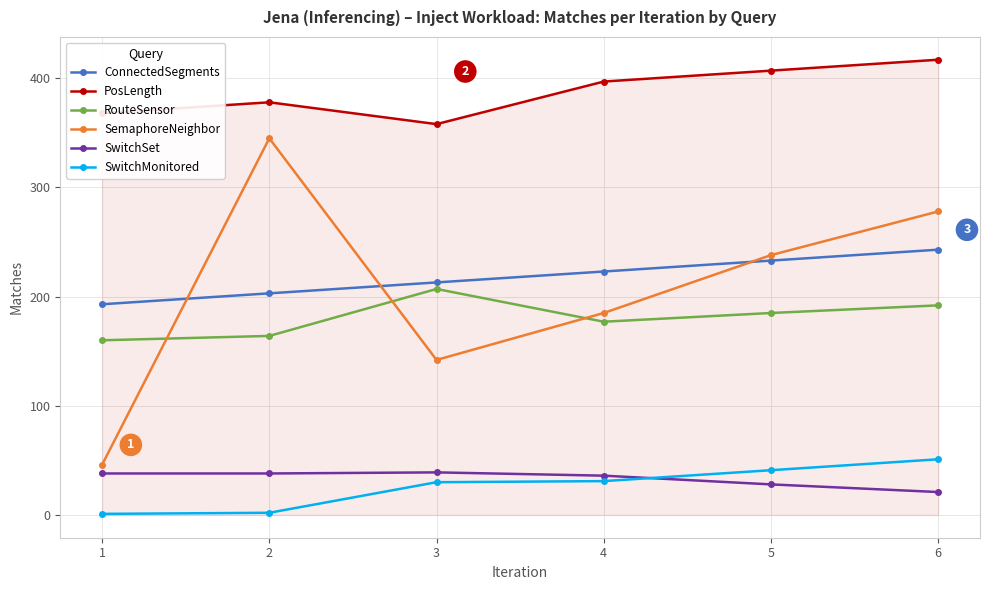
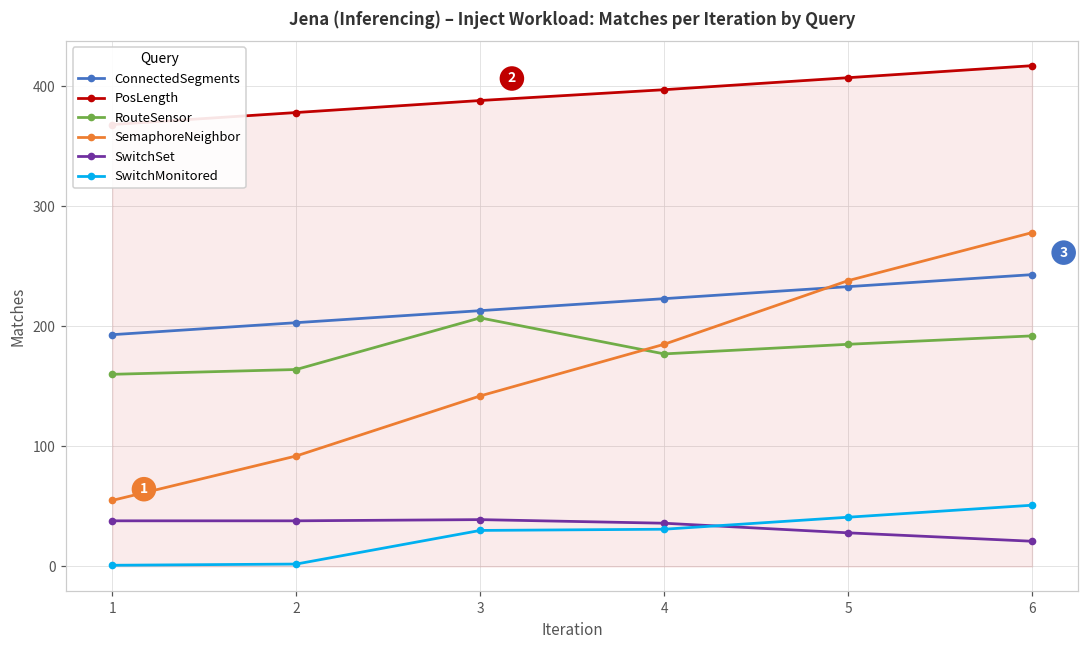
  {
    "ConnectedSegments": {
      "1": 193,
      "2": 203,
      "3": 213,
      "4": 223,
      "5": 233,
      "6": 243
    },
    "PosLength": {
      "2": 378,
-     "3": 358,
+     "3": 388,
      "4": 397,
      "5": 407,
      "6": 417
    },
    "RouteSensor": {
      "1": 160,
      "2": 164,
      "3": 207,
      "4": 177,
      "5": 185,
      "6": 192
    },
    "SemaphoreNeighbor": {
-     "1": 46,
-     "2": 345,
+     "1": 55,
+     "2": 92,
      "3": 142,
      "4": 185,
      "5": 238,
      "6": 278
    },
    "SwitchSet": {
      "1": 38,
      "2": 38,
      "3": 39,
      "4": 36,
      "5": 28,
      "6": 21
    },
    "SwitchMonitored": {
      "1": 1,
      "2": 2,
      "3": 30,
      "4": 31,
      "5": 41,
      "6": 51
    }
  }
